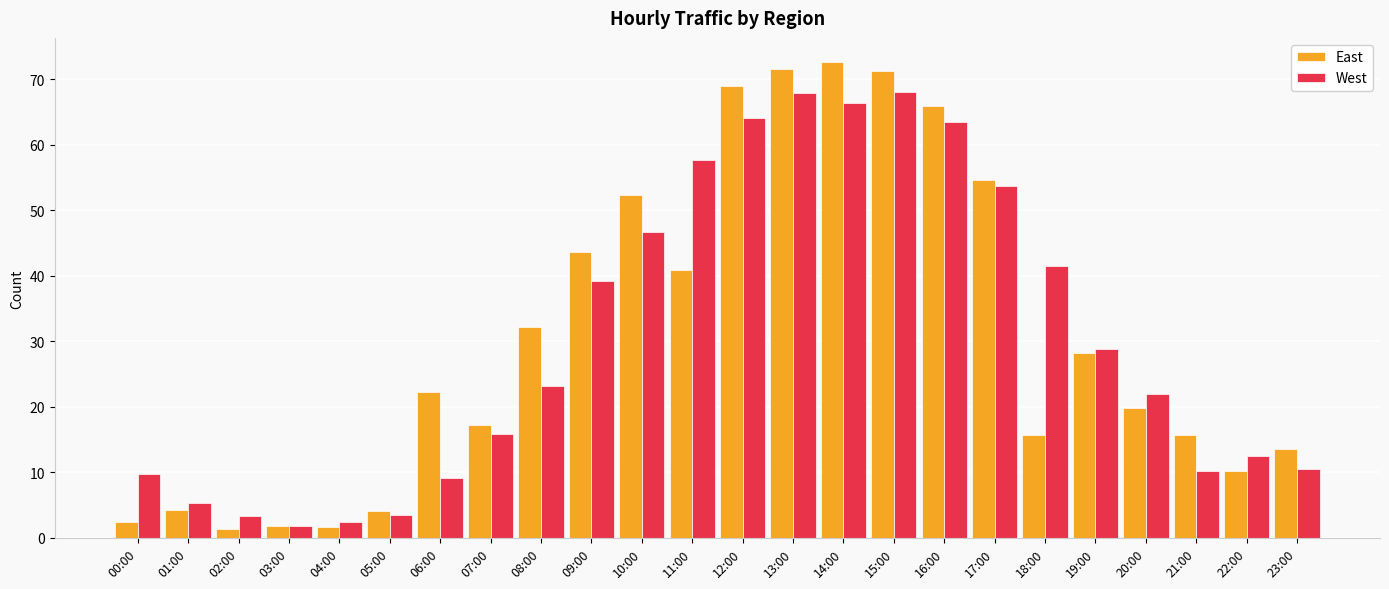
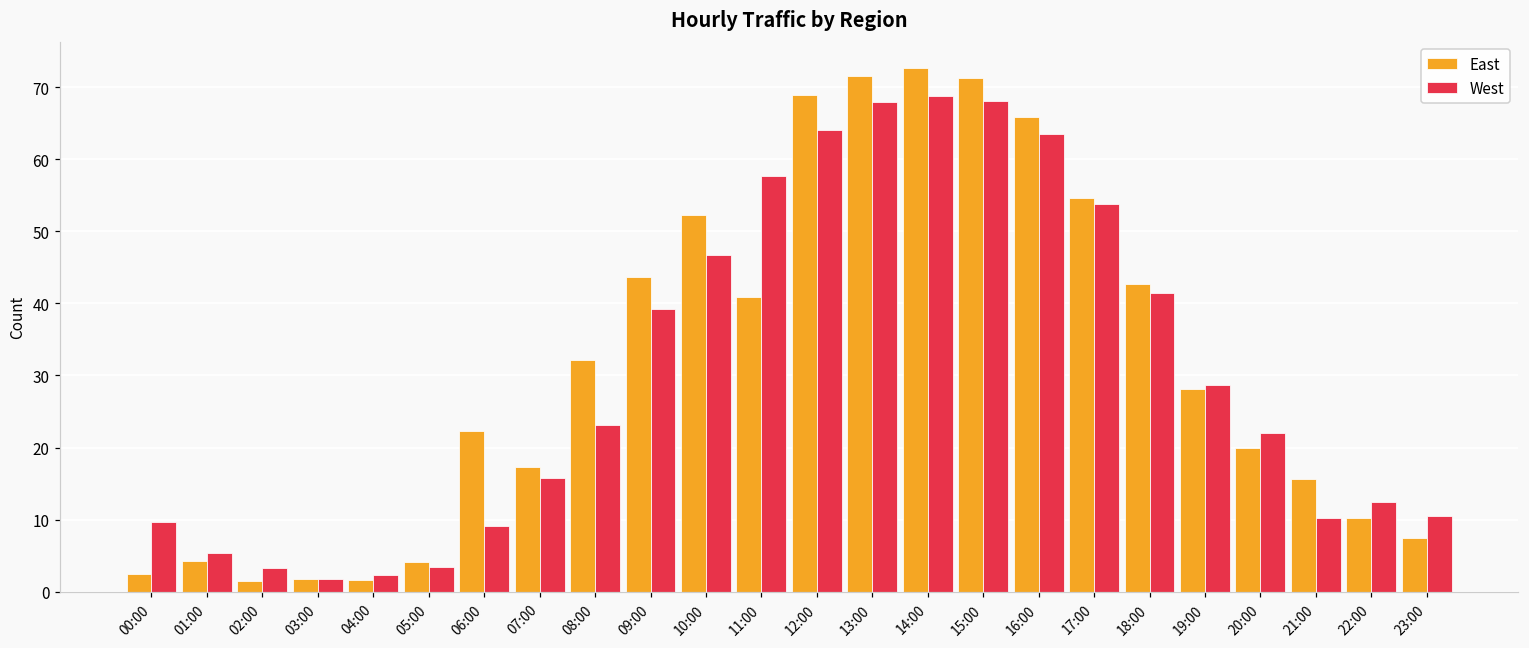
  {
    "East": {
      "00:00": 2,
      "01:00": 4,
      "02:00": 1,
      "03:00": 2,
      "04:00": 2,
      "05:00": 4,
      "06:00": 22,
      "07:00": 17,
      "08:00": 32,
      "09:00": 44,
      "10:00": 52,
      "11:00": 41,
      "12:00": 69,
      "13:00": 72,
      "14:00": 73,
      "15:00": 71,
      "16:00": 66,
      "17:00": 55,
-     "18:00": 16,
+     "18:00": 43,
      "19:00": 28,
      "20:00": 20,
      "21:00": 16,
      "22:00": 10,
-     "23:00": 14
+     "23:00": 7
    },
    "West": {
      "00:00": 10,
      "01:00": 5,
      "02:00": 3,
      "03:00": 2,
      "04:00": 2,
      "05:00": 3,
      "06:00": 9,
      "07:00": 16,
      "08:00": 23,
      "09:00": 39,
      "10:00": 47,
      "11:00": 58,
      "12:00": 64,
      "13:00": 68,
-     "14:00": 66,
+     "14:00": 69,
      "15:00": 68,
      "16:00": 63,
      "17:00": 54,
      "18:00": 41,
      "19:00": 29,
      "20:00": 22,
      "21:00": 10,
      "22:00": 12,
      "23:00": 11
    }
  }
